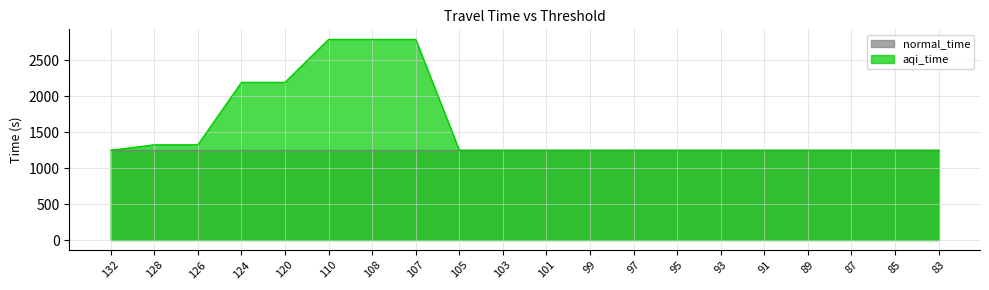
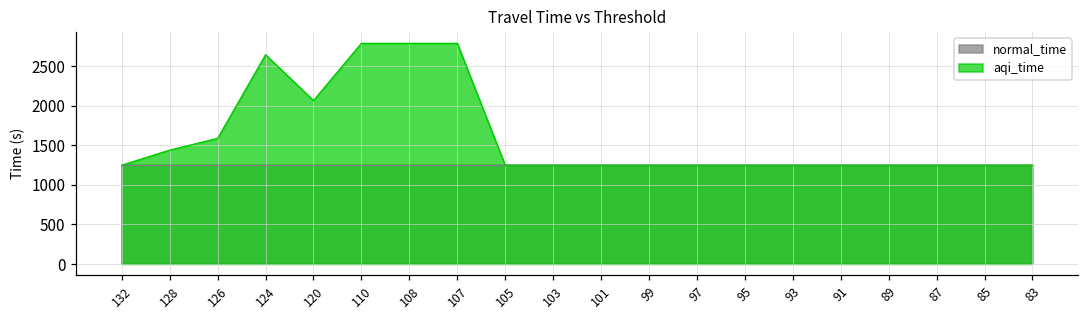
  {
    "normal_time": {
      "128": 1200,
      "126": 1200,
      "124": 1200,
      "120": 1200,
      "110": 1200,
      "108": 1200,
      "107": 1200
    },
    "aqi_time": {
-     "128": 1300,
-     "126": 1300,
-     "124": 2200,
-     "120": 2200,
+     "128": 1400,
+     "126": 1600,
+     "124": 2600,
+     "120": 2100,
      "110": 2800,
      "108": 2800,
      "107": 2800
    }
  }
